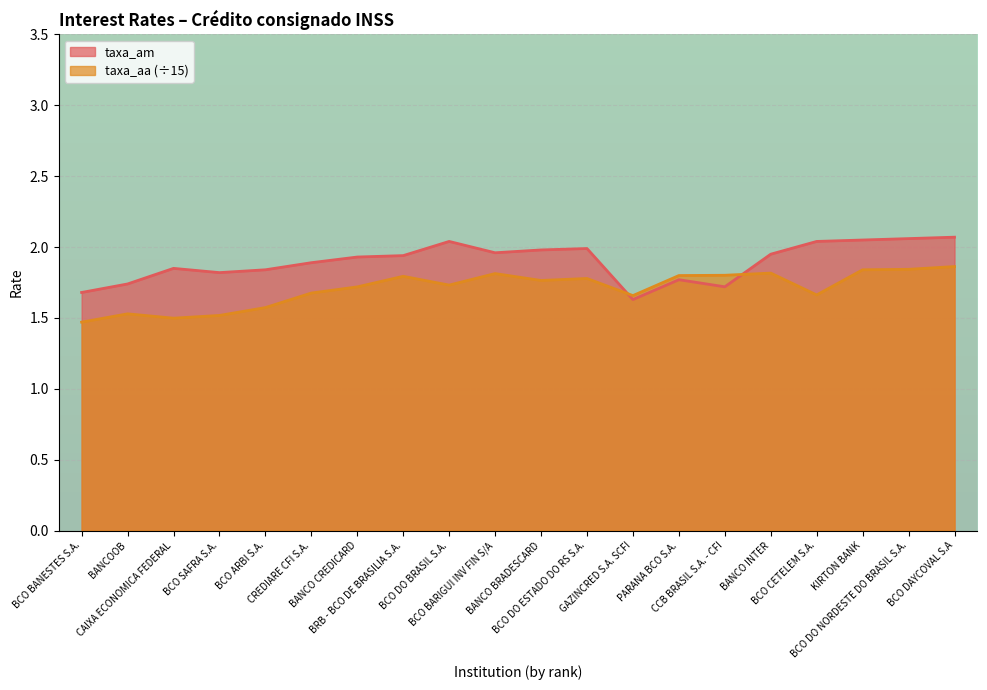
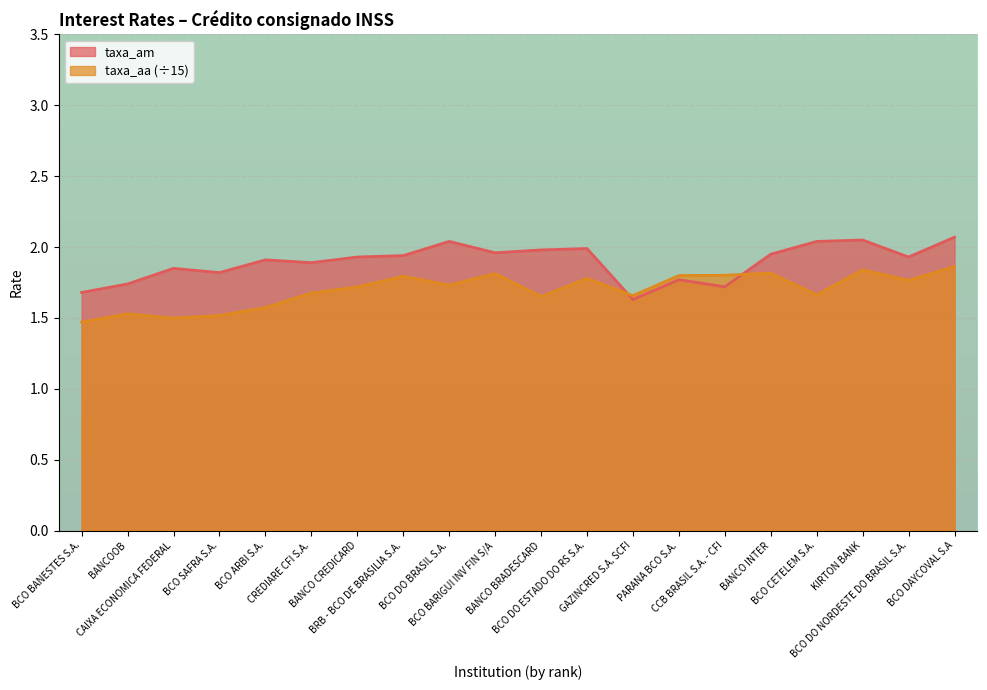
  {
    "taxa_am": {
      "BCO BANESTES S.A.": 1.68,
      "BANCOOB": 1.74,
      "CAIXA ECONOMICA FEDERAL": 1.85,
      "BCO SAFRA S.A.": 1.82,
-     "BCO ARBI S.A.": 1.84,
+     "BCO ARBI S.A.": 1.91,
      "CREDIARE CFI S.A.": 1.89,
      "BANCO CREDICARD": 1.93,
      "BRB - BCO DE BRASILIA S.A.": 1.94,
      "BCO DO BRASIL S.A.": 2.04,
      "BCO BARIGUI INV FIN S/A": 1.96,
      "BANCO BRADESCARD": 1.98,
      "BCO DO ESTADO DO RS S.A.": 1.99,
      "GAZINCRED S.A. SCFI": 1.63,
      "PARANA BCO S.A.": 1.77,
      "CCB BRASIL S.A. - CFI": 1.72,
      "BANCO INTER": 1.95,
      "BCO CETELEM S.A.": 2.04,
      "KIRTON BANK": 2.05,
-     "BCO DO NORDESTE DO BRASIL S.A.": 2.06,
+     "BCO DO NORDESTE DO BRASIL S.A.": 1.93,
      "BCO DAYCOVAL S.A": 2.07
    },
    "taxa_aa (÷15)": {
      "BCO BANESTES S.A.": 1.47,
      "BANCOOB": 1.53,
      "CAIXA ECONOMICA FEDERAL": 1.50,
      "BCO SAFRA S.A.": 1.52,
      "BCO ARBI S.A.": 1.57,
      "CREDIARE CFI S.A.": 1.68,
      "BANCO CREDICARD": 1.72,
      "BRB - BCO DE BRASILIA S.A.": 1.79,
      "BCO DO BRASIL S.A.": 1.73,
      "BCO BARIGUI INV FIN S/A": 1.81,
-     "BANCO BRADESCARD": 1.76,
+     "BANCO BRADESCARD": 1.65,
      "BCO DO ESTADO DO RS S.A.": 1.78,
      "GAZINCRED S.A. SCFI": 1.66,
      "PARANA BCO S.A.": 1.80,
      "CCB BRASIL S.A. - CFI": 1.80,
      "BANCO INTER": 1.82,
      "BCO CETELEM S.A.": 1.66,
      "KIRTON BANK": 1.84,
-     "BCO DO NORDESTE DO BRASIL S.A.": 1.84,
+     "BCO DO NORDESTE DO BRASIL S.A.": 1.77,
      "BCO DAYCOVAL S.A": 1.86
    }
  }
